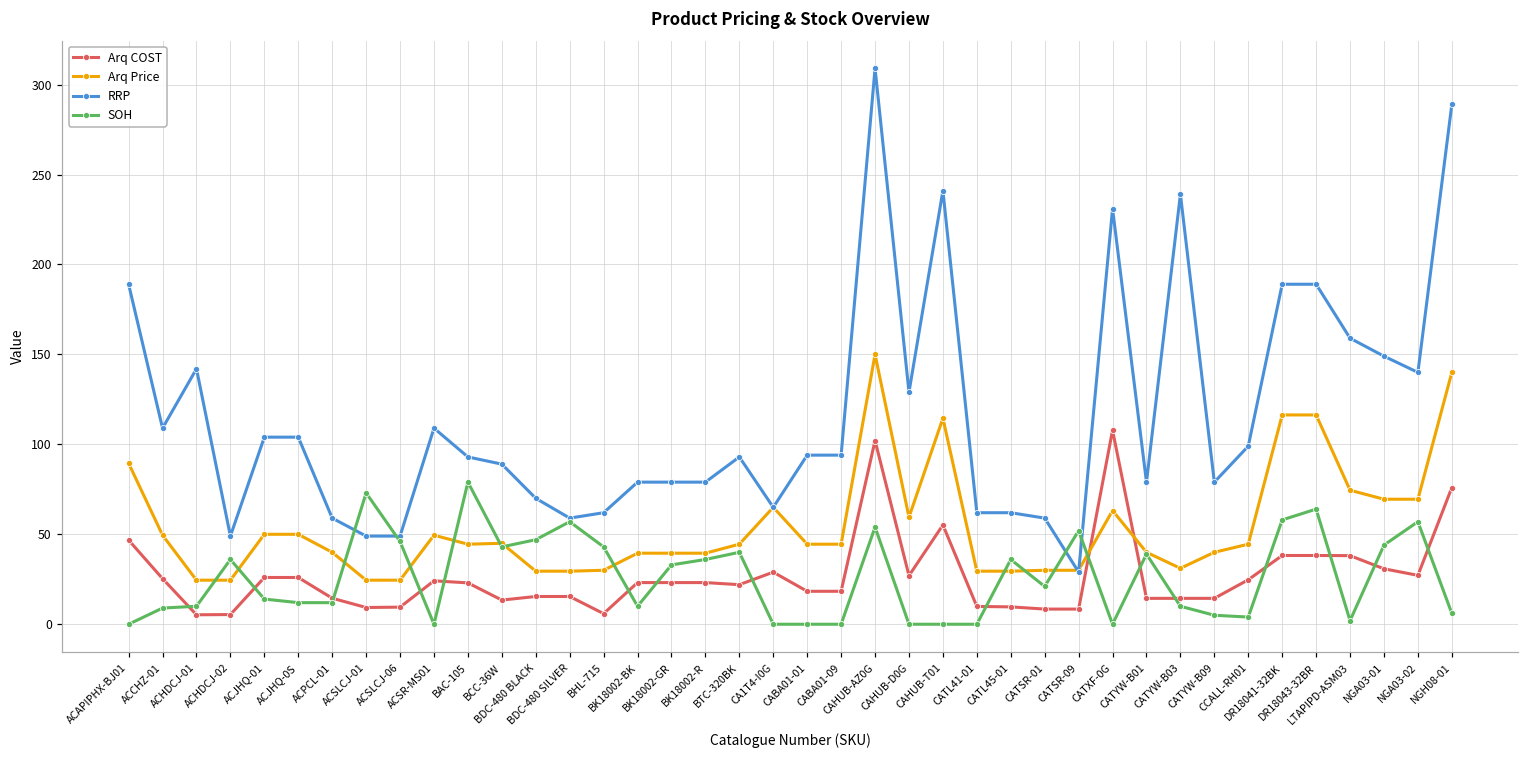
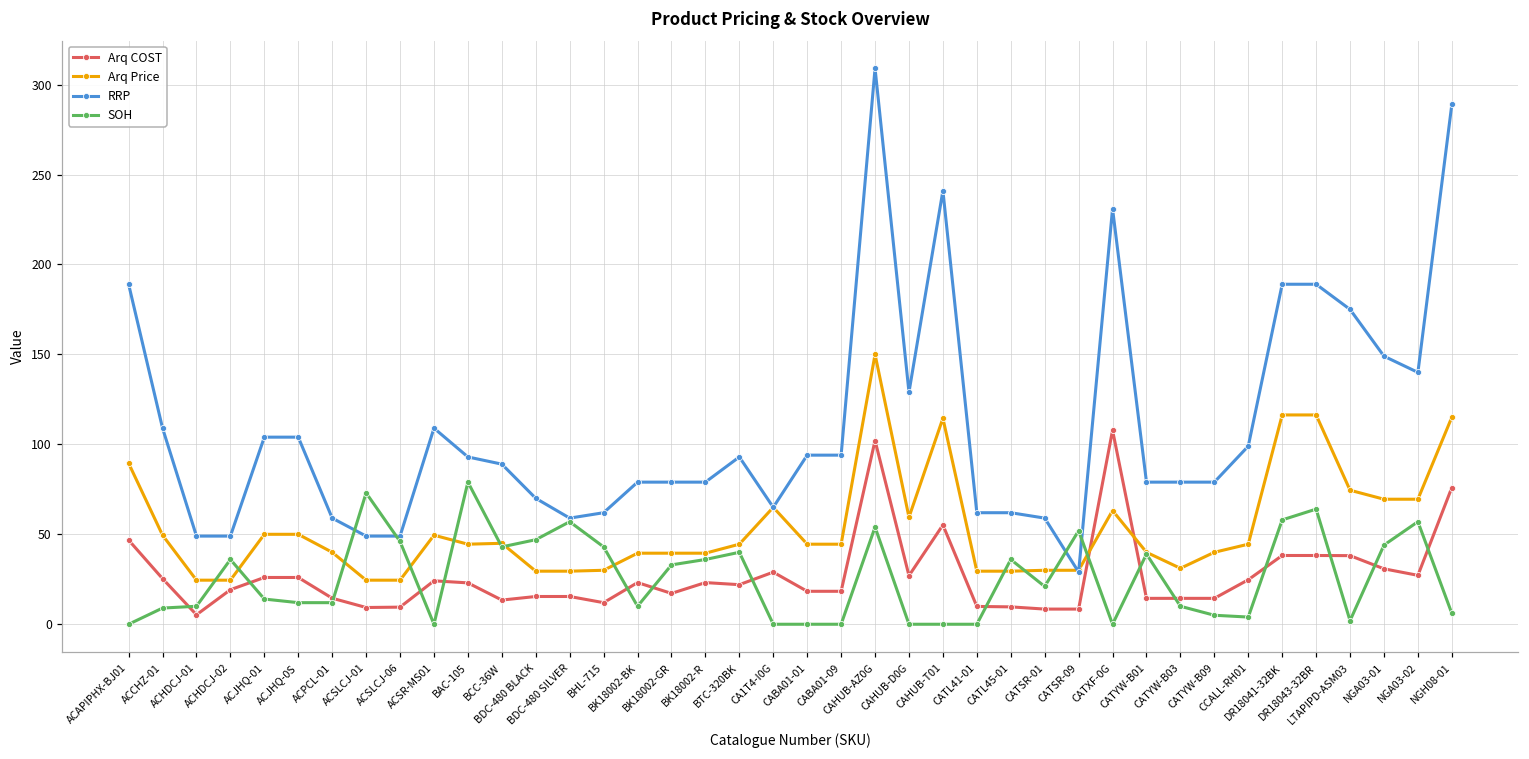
  {
    "Arq COST": {
      "ACAPIPHX-BJ01": 47,
      "ACCHZ-01": 25,
      "ACHDCJ-01": 5,
-     "ACHDCJ-02": 5,
+     "ACHDCJ-02": 19,
      "ACJHQ-01": 26,
      "ACJHQ-0S": 26,
      "ACPCL-01": 14,
      "ACSLCJ-01": 9,
      "ACSLCJ-06": 10,
      "ACSR-MS01": 24,
      "BAC-105": 23,
      "BCC-36W": 13,
      "BDC-480 BLACK": 15,
      "BDC-480 SILVER": 15,
-     "BHL-715": 6,
+     "BHL-715": 12,
      "BK18002-BK": 23,
-     "BK18002-GR": 23,
+     "BK18002-GR": 17,
      "BK18002-R": 23,
      "BTC-320BK": 22,
      "CA1T4-I0G": 29,
      "CABA01-01": 18,
      "CABA01-09": 18,
      "CAHUB-AZ0G": 102,
      "CAHUB-D0G": 27,
      "CAHUB-T01": 55,
      "CATL41-01": 10,
      "CATL45-01": 10,
      "CATSR-01": 8,
      "CATSR-09": 8,
      "CATXF-0G": 108,
      "CATYW-B01": 14,
      "CATYW-B03": 14,
      "CATYW-B09": 14,
      "CCALL-RH01": 25,
      "DR18041-32BK": 38,
      "DR18043-32BR": 38,
      "LTAPIPD-ASM03": 38,
      "NGA03-01": 31,
      "NGA03-02": 27,
      "NGH08-01": 76
    },
    "Arq Price": {
      "ACAPIPHX-BJ01": 90,
      "ACCHZ-01": 50,
      "ACHDCJ-01": 25,
      "ACHDCJ-02": 25,
      "ACJHQ-01": 50,
      "ACJHQ-0S": 50,
      "ACPCL-01": 40,
      "ACSLCJ-01": 25,
      "ACSLCJ-06": 25,
      "ACSR-MS01": 50,
      "BAC-105": 45,
      "BCC-36W": 45,
      "BDC-480 BLACK": 30,
      "BDC-480 SILVER": 30,
      "BHL-715": 30,
      "BK18002-BK": 40,
      "BK18002-GR": 40,
      "BK18002-R": 40,
      "BTC-320BK": 45,
      "CABA01-01": 45,
      "CABA01-09": 45,
      "CAHUB-AZ0G": 150,
      "CAHUB-D0G": 60,
      "CAHUB-T01": 115,
      "CATL41-01": 30,
      "CATL45-01": 30,
      "CATSR-01": 30,
      "CATXF-0G": 63,
      "CATYW-B03": 31,
      "CATYW-B09": 40,
      "CCALL-RH01": 45,
      "DR18041-32BK": 116,
      "DR18043-32BR": 116,
      "LTAPIPD-ASM03": 75,
      "NGA03-01": 70,
      "NGA03-02": 70,
-     "NGH08-01": 140
+     "NGH08-01": 115
    },
    "RRP": {
      "ACAPIPHX-BJ01": 189,
      "ACCHZ-01": 109,
-     "ACHDCJ-01": 142,
+     "ACHDCJ-01": 49,
      "ACHDCJ-02": 49,
      "ACJHQ-01": 104,
      "ACJHQ-0S": 104,
      "ACPCL-01": 59,
      "ACSLCJ-01": 49,
      "ACSLCJ-06": 49,
      "ACSR-MS01": 109,
      "BAC-105": 93,
      "BCC-36W": 89,
      "BDC-480 BLACK": 70,
      "BDC-480 SILVER": 59,
      "BHL-715": 62,
      "BK18002-BK": 79,
      "BK18002-GR": 79,
      "BK18002-R": 79,
      "BTC-320BK": 93,
      "CABA01-01": 94,
      "CABA01-09": 94,
      "CAHUB-AZ0G": 309,
      "CAHUB-D0G": 129,
      "CAHUB-T01": 241,
      "CATL41-01": 62,
      "CATL45-01": 62,
      "CATSR-01": 59,
      "CATXF-0G": 231,
      "CATYW-B01": 79,
-     "CATYW-B03": 239,
+     "CATYW-B03": 79,
      "CATYW-B09": 79,
      "CCALL-RH01": 99,
      "DR18041-32BK": 189,
      "DR18043-32BR": 189,
-     "LTAPIPD-ASM03": 159,
+     "LTAPIPD-ASM03": 175,
      "NGA03-01": 149,
      "NGA03-02": 140,
      "NGH08-01": 289
    },
    "SOH": {
      "ACAPIPHX-BJ01": 0,
      "ACCHZ-01": 9,
      "ACHDCJ-01": 10,
      "ACHDCJ-02": 36,
      "ACJHQ-01": 14,
      "ACJHQ-0S": 12,
      "ACPCL-01": 12,
      "ACSLCJ-01": 73,
      "ACSLCJ-06": 46,
      "ACSR-MS01": 0,
      "BAC-105": 79,
      "BCC-36W": 43,
      "BDC-480 BLACK": 47,
      "BDC-480 SILVER": 57,
      "BHL-715": 43,
      "BK18002-BK": 10,
      "BK18002-GR": 33,
      "BK18002-R": 36,
      "BTC-320BK": 40,
      "CA1T4-I0G": 0,
      "CABA01-01": 0,
      "CABA01-09": 0,
      "CAHUB-AZ0G": 54,
      "CAHUB-D0G": 0,
      "CAHUB-T01": 0,
      "CATL41-01": 0,
      "CATL45-01": 36,
      "CATSR-01": 21,
      "CATSR-09": 52,
      "CATXF-0G": 0,
      "CATYW-B03": 10,
      "CATYW-B09": 5,
      "CCALL-RH01": 4,
      "DR18041-32BK": 58,
      "DR18043-32BR": 64,
      "LTAPIPD-ASM03": 2,
      "NGA03-01": 44,
      "NGA03-02": 57,
      "NGH08-01": 6
    }
  }
